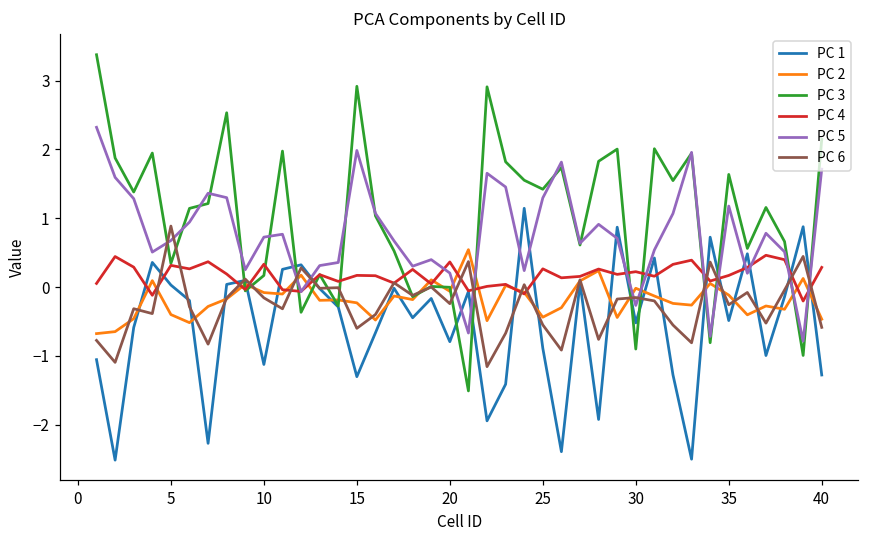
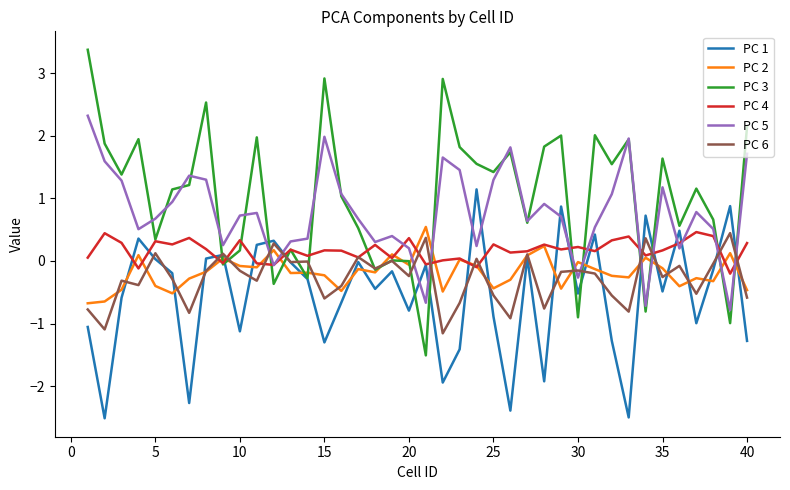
  {
    "PC 1": {
      "5": 0.0,
      "10": -1.1,
      "15": -1.3,
      "20": -0.8,
      "25": -0.9,
      "30": -0.5,
      "35": -0.5,
      "40": -1.3
    },
    "PC 2": {
      "5": -0.4,
      "10": -0.1,
      "15": -0.2,
      "20": -0.1,
      "25": -0.4,
      "30": 0.0,
      "35": -0.1,
      "40": -0.5
    },
    "PC 3": {
      "10": 0.2,
      "15": 2.9,
      "20": 0.0,
      "25": 1.4,
      "30": -0.9,
      "35": 1.6
    },
    "PC 4": {
      "10": 0.3,
      "15": 0.2,
      "20": 0.4,
      "25": 0.3,
      "30": 0.2,
      "35": 0.2,
      "40": 0.3
    },
    "PC 5": {
      "5": 0.7,
      "10": 0.7,
      "15": 2.0,
      "20": 0.2,
      "25": 1.3,
      "30": -0.3,
      "35": 1.2
    },
    "PC 6": {
-     "5": 0.9,
+     "5": 0.1,
      "10": -0.2,
      "15": -0.6,
      "20": -0.2,
      "25": -0.5,
      "30": -0.2,
      "35": -0.3,
      "40": -0.6
    }
  }
